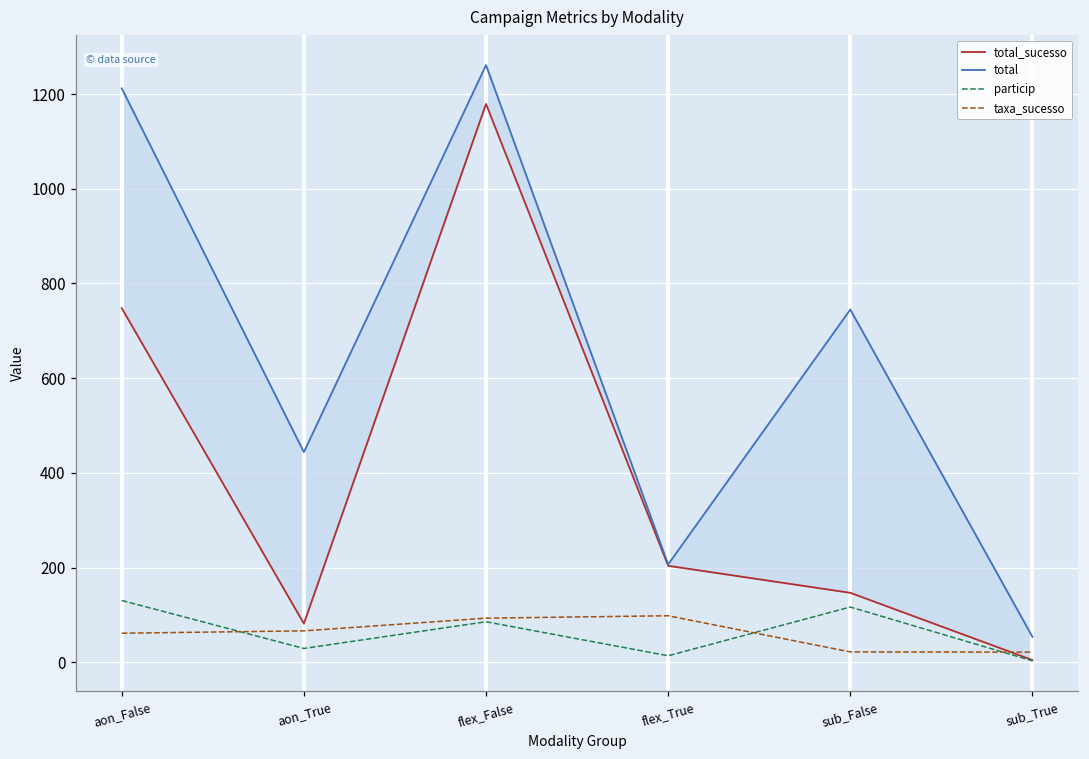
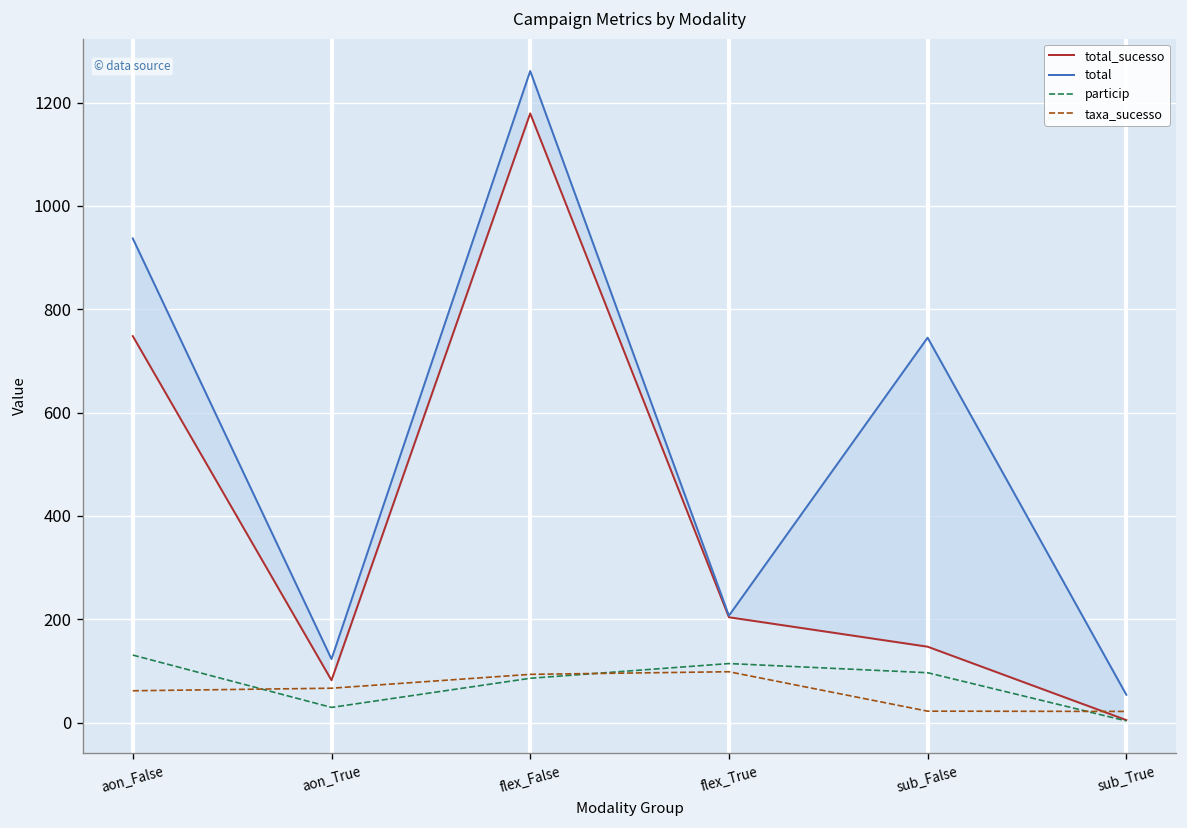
  {
    "total": {
-     "aon_False": 1210,
-     "aon_True": 440,
+     "aon_False": 940,
+     "aon_True": 120,
      "flex_False": 1260,
      "sub_False": 750,
      "sub_True": 50
    },
    "particip": {
      "aon_False": 130,
      "aon_True": 30,
      "flex_False": 90,
-     "flex_True": 10,
-     "sub_False": 120
+     "flex_True": 110,
+     "sub_False": 100
    }
  }
